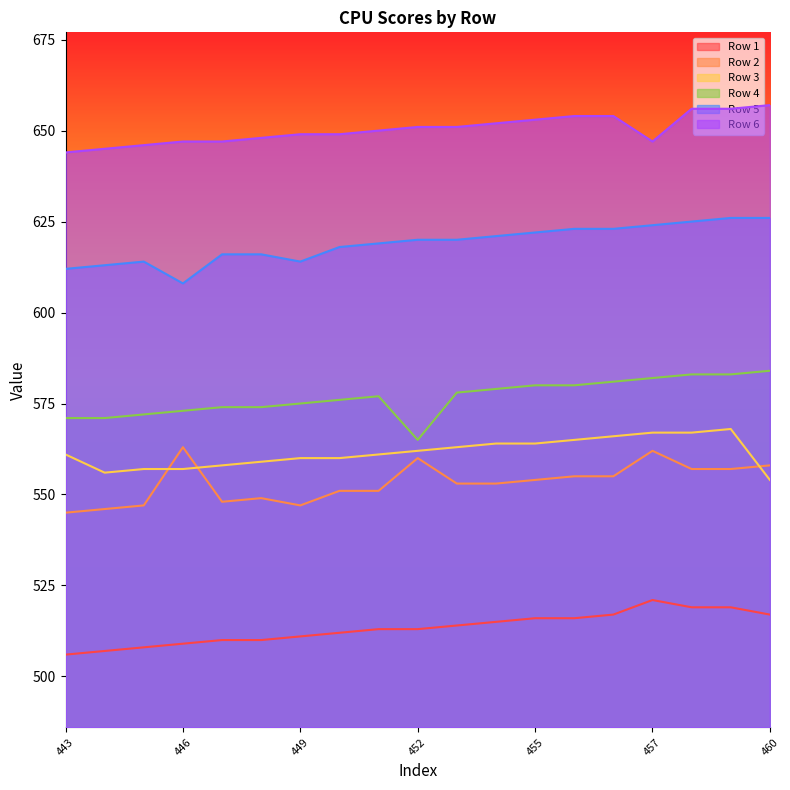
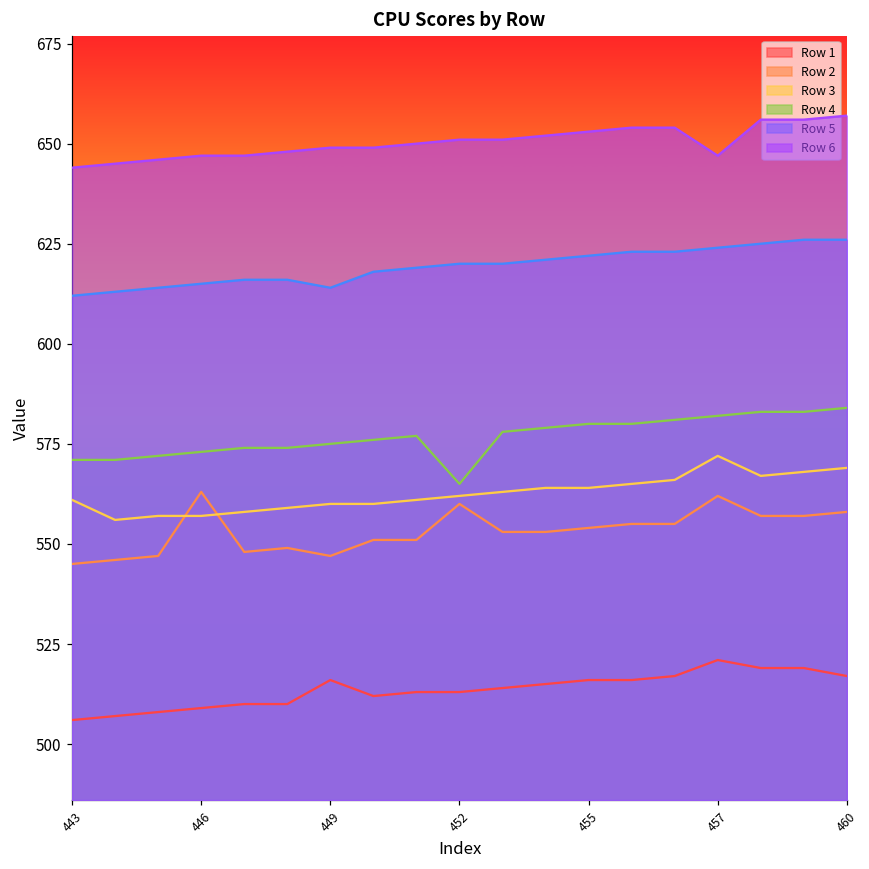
  {
    "Row 1": {
      "443": 506,
      "446": 509,
-     "449": 511,
+     "449": 516,
      "452": 513,
      "457": 521,
      "460": 517
    },
    "Row 2": {
      "443": 545,
      "446": 563,
      "449": 547,
      "452": 560,
      "457": 562,
      "460": 558
    },
    "Row 3": {
      "443": 561,
      "446": 557,
      "449": 560,
      "452": 562,
-     "457": 567,
-     "460": 554
+     "457": 572,
+     "460": 569
    },
    "Row 4": {
      "443": 571,
      "446": 573,
      "449": 575,
      "452": 565,
      "457": 582,
      "460": 584
    },
    "Row 5": {
      "443": 612,
-     "446": 608,
+     "446": 615,
      "449": 614,
      "452": 620,
      "457": 624,
      "460": 626
    },
    "Row 6": {
      "443": 644,
      "446": 647,
      "449": 649,
      "452": 651,
      "457": 647,
      "460": 657
    }
  }
